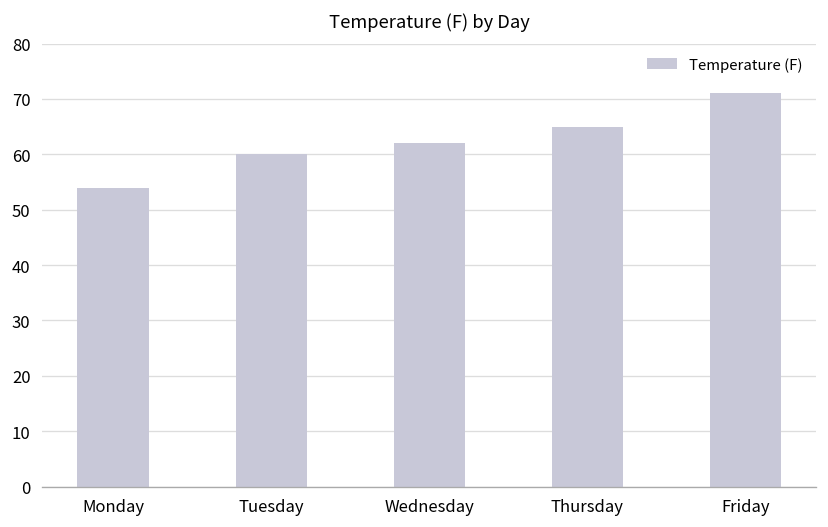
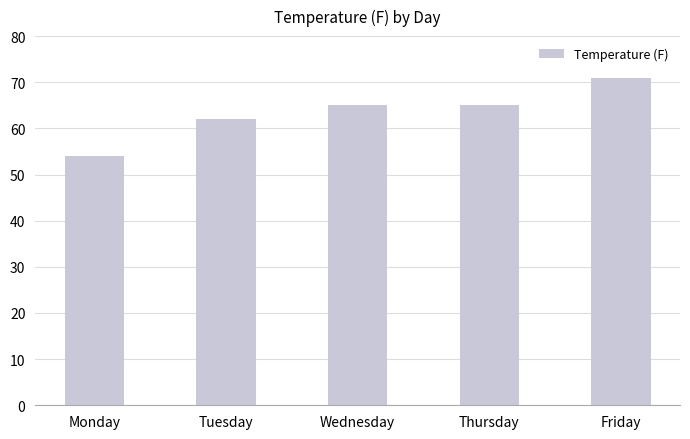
  {
    "Monday": 54,
-   "Tuesday": 60,
-   "Wednesday": 62,
+   "Tuesday": 62,
+   "Wednesday": 65,
    "Thursday": 65,
    "Friday": 71
  }
